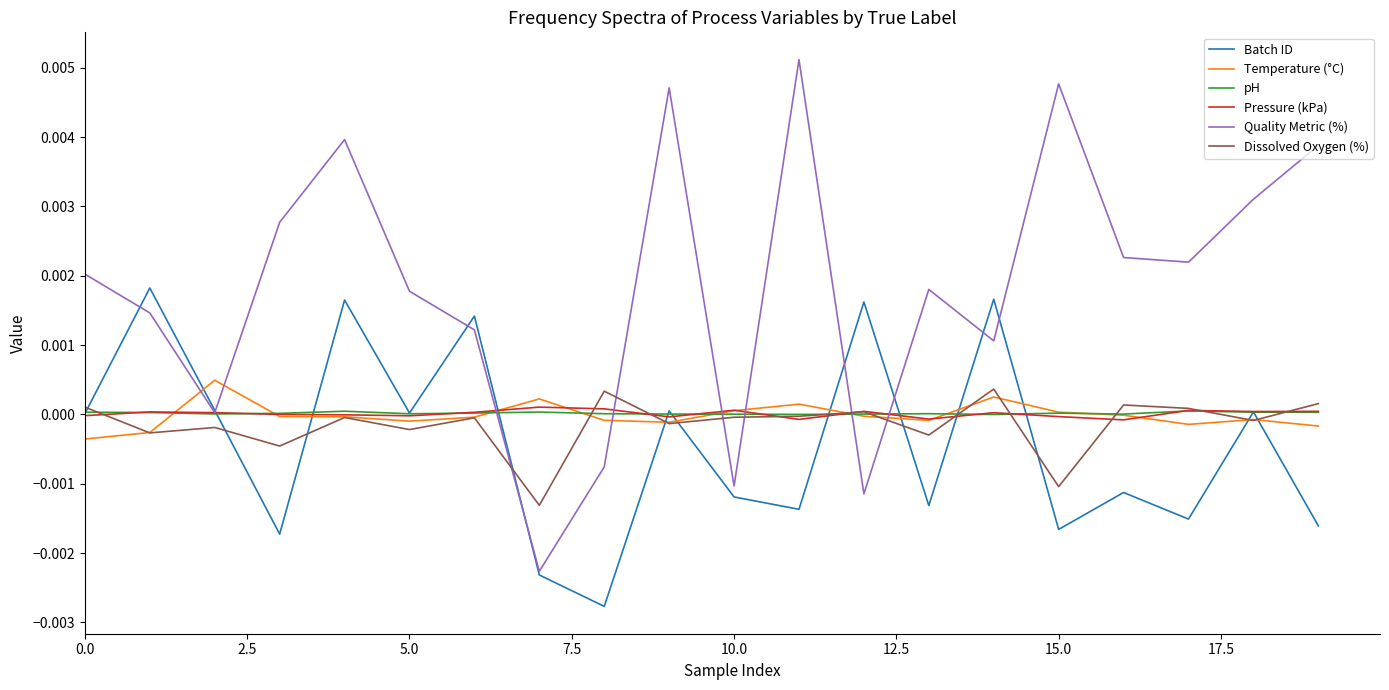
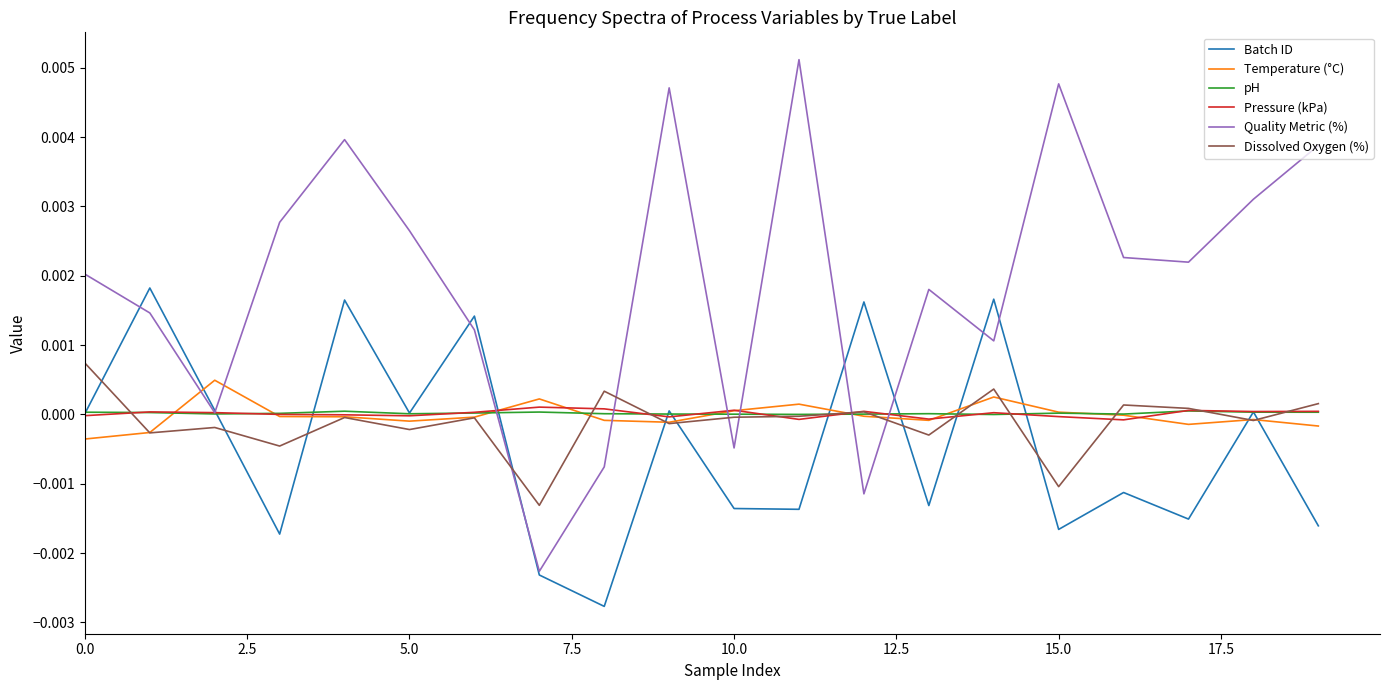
  {
    "Batch ID": {
-     "10.0": -0.0012,
+     "10.0": -0.0014,
      "15.0": -0.0017
    },
    "Temperature (°C)": {
      "0.0": -0.0004,
      "5.0": -0.0001
    },
    "pH": {
      "10.0": 0.0000
    },
    "Pressure (kPa)": {
      "15.0": 0.0000
    },
    "Quality Metric (%)": {
      "0.0": 0.0020,
-     "5.0": 0.0018,
-     "10.0": -0.0010,
+     "5.0": 0.0027,
+     "10.0": -0.0005,
      "15.0": 0.0048
    },
    "Dissolved Oxygen (%)": {
-     "0.0": 0.0001,
+     "0.0": 0.0007,
      "5.0": -0.0002,
      "10.0": 0.0000,
      "15.0": -0.0010
    }
  }
